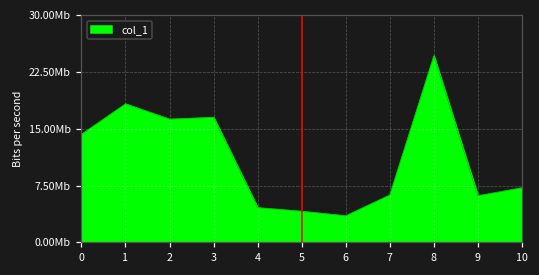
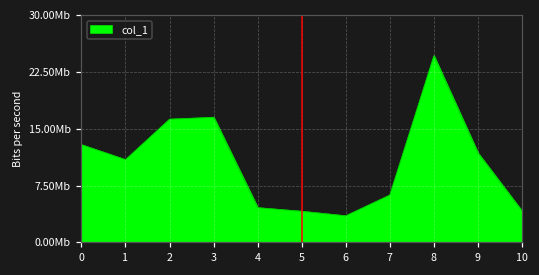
  {
-   "0": "14Mb",
-   "1": "18Mb",
+   "0": "13Mb",
+   "1": "11Mb",
    "2": "16Mb",
    "3": "17Mb",
    "4": "5Mb",
    "5": "4Mb",
    "6": "4Mb",
    "7": "6Mb",
    "8": "25Mb",
-   "9": "6Mb",
-   "10": "7Mb"
+   "9": "12Mb",
+   "10": "4Mb"
  }
